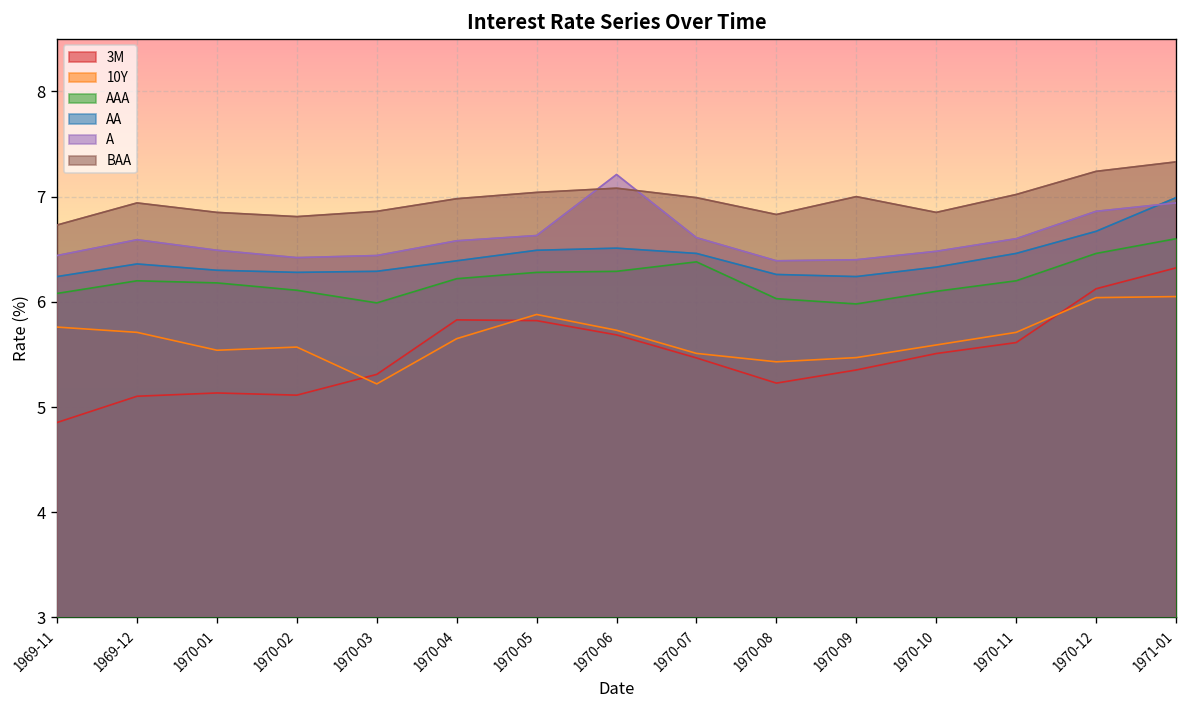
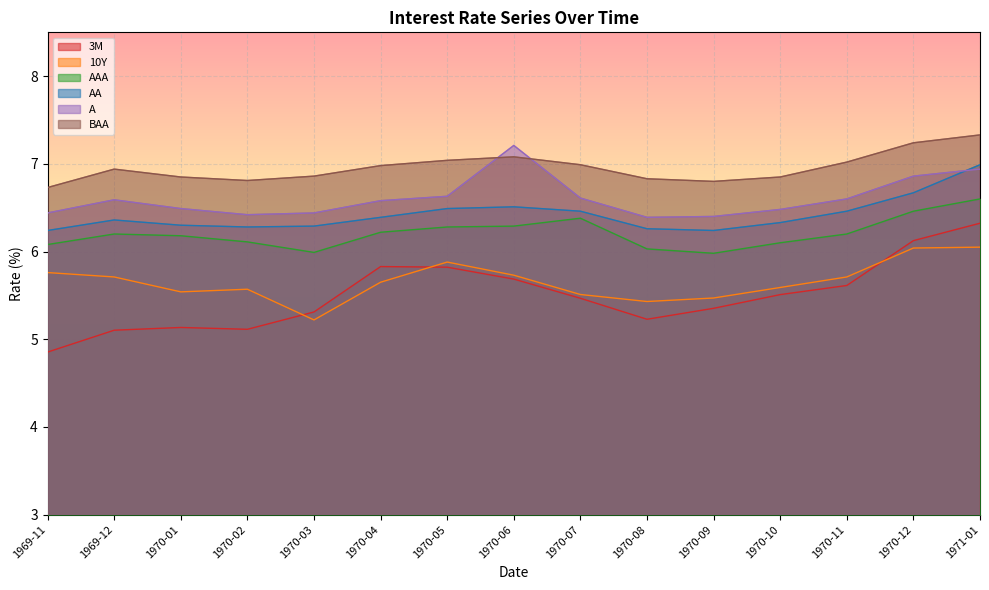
  {
    "3M": {
      "1969-11": 4.9,
      "1969-12": 5.1,
      "1970-01": 5.1,
      "1970-02": 5.1,
      "1970-03": 5.3,
      "1970-04": 5.8,
      "1970-05": 5.8,
      "1970-06": 5.7,
      "1970-07": 5.5,
      "1970-08": 5.2,
      "1970-09": 5.4,
      "1970-10": 5.5,
      "1970-11": 5.6,
      "1970-12": 6.1,
      "1971-01": 6.3
    },
    "10Y": {
      "1969-11": 5.8,
      "1969-12": 5.7,
      "1970-01": 5.5,
      "1970-02": 5.6,
      "1970-03": 5.2,
      "1970-04": 5.6,
      "1970-05": 5.9,
      "1970-06": 5.7,
      "1970-07": 5.5,
      "1970-08": 5.4,
      "1970-09": 5.5,
      "1970-10": 5.6,
      "1970-11": 5.7,
      "1970-12": 6.0,
      "1971-01": 6.1
    },
    "AAA": {
      "1969-11": 6.1,
      "1969-12": 6.2,
      "1970-01": 6.2,
      "1970-02": 6.1,
      "1970-03": 6.0,
      "1970-04": 6.2,
      "1970-05": 6.3,
      "1970-06": 6.3,
      "1970-07": 6.4,
      "1970-08": 6.0,
      "1970-09": 6.0,
      "1970-10": 6.1,
      "1970-11": 6.2,
      "1970-12": 6.5,
      "1971-01": 6.6
    },
    "AA": {
      "1969-11": 6.2,
      "1969-12": 6.4,
      "1970-01": 6.3,
      "1970-02": 6.3,
      "1970-03": 6.3,
      "1970-04": 6.4,
      "1970-05": 6.5,
      "1970-06": 6.5,
      "1970-07": 6.5,
      "1970-08": 6.3,
      "1970-09": 6.2,
      "1970-10": 6.3,
      "1970-11": 6.5,
      "1970-12": 6.7,
      "1971-01": 7.0
    },
    "A": {
      "1969-11": 6.4,
      "1969-12": 6.6,
      "1970-01": 6.5,
      "1970-02": 6.4,
      "1970-03": 6.4,
      "1970-04": 6.6,
      "1970-05": 6.6,
      "1970-06": 7.2,
      "1970-07": 6.6,
      "1970-08": 6.4,
      "1970-09": 6.4,
      "1970-10": 6.5,
      "1970-11": 6.6,
      "1970-12": 6.9,
      "1971-01": 6.9
    },
    "BAA": {
      "1969-11": 6.7,
      "1969-12": 6.9,
      "1970-01": 6.9,
      "1970-02": 6.8,
      "1970-03": 6.9,
      "1970-04": 7.0,
      "1970-05": 7.0,
      "1970-06": 7.1,
      "1970-07": 7.0,
      "1970-08": 6.8,
-     "1970-09": 7.0,
+     "1970-09": 6.8,
      "1970-10": 6.9,
      "1970-11": 7.0,
      "1970-12": 7.2,
      "1971-01": 7.3
    }
  }
